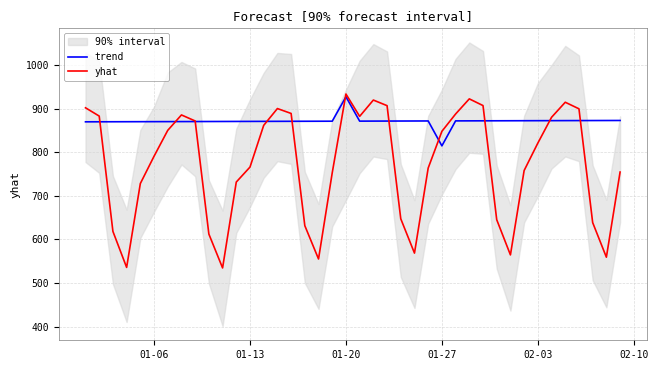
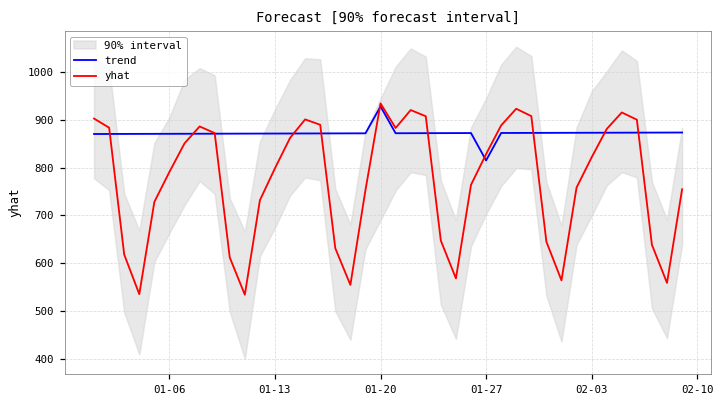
  {
    "trend": {
      "01-06": 870,
      "01-13": 870,
      "01-20": 930,
      "01-27": 810,
      "02-03": 870
    },
    "yhat": {
      "01-06": 790,
-     "01-13": 770,
+     "01-13": 800,
      "01-20": 930,
-     "01-27": 850,
+     "01-27": 830,
      "02-03": 820
    }
  }
